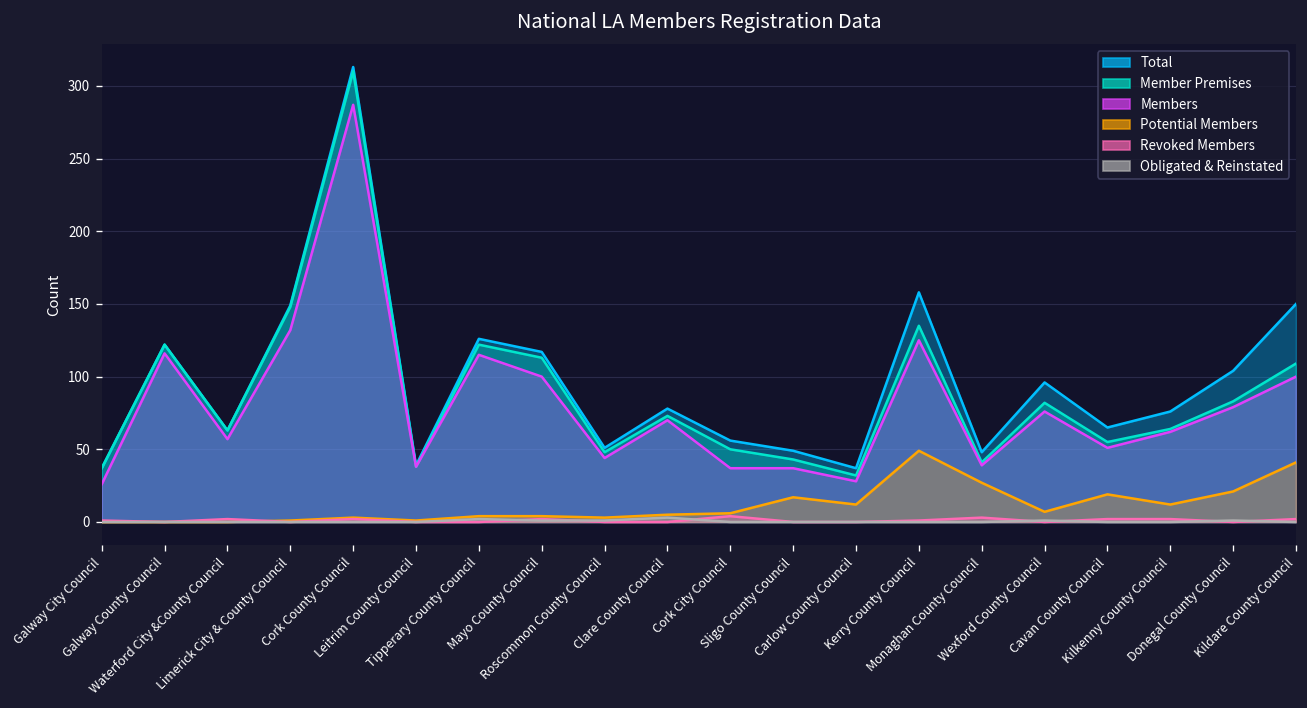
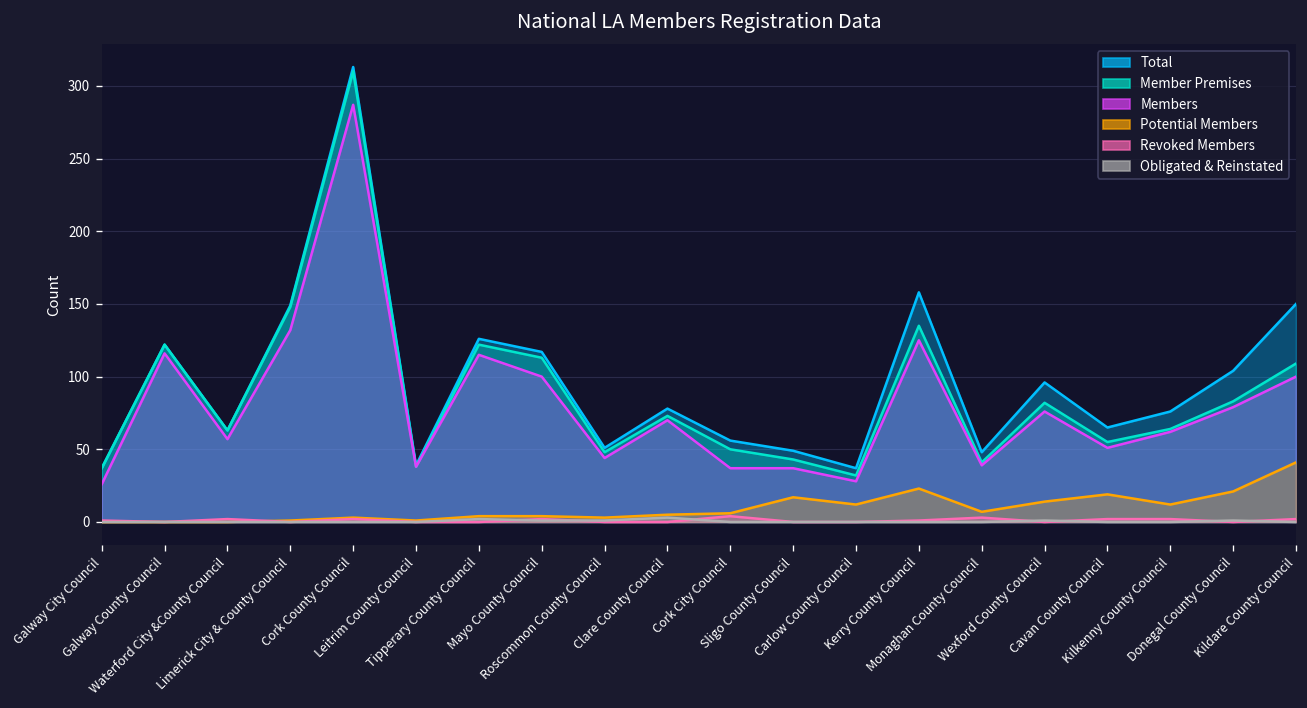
  {
    "Potential Members": {
      "Sligo County Council": 17,
      "Carlow County Council": 12,
-     "Kerry County Council": 49,
-     "Monaghan County Council": 27,
-     "Wexford County Council": 7,
+     "Kerry County Council": 23,
+     "Monaghan County Council": 7,
+     "Wexford County Council": 14,
      "Cavan County Council": 19,
      "Kilkenny County Council": 12,
      "Donegal County Council": 21,
      "Kildare County Council": 41
    }
  }
